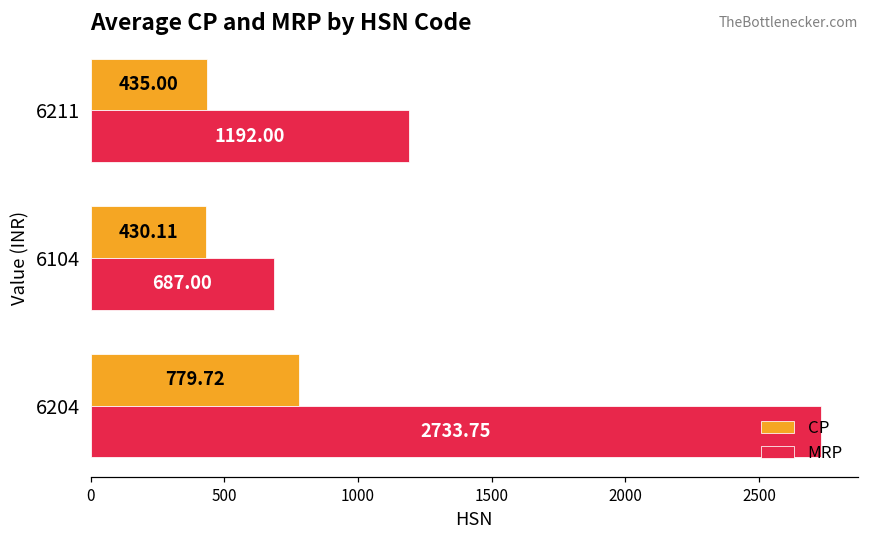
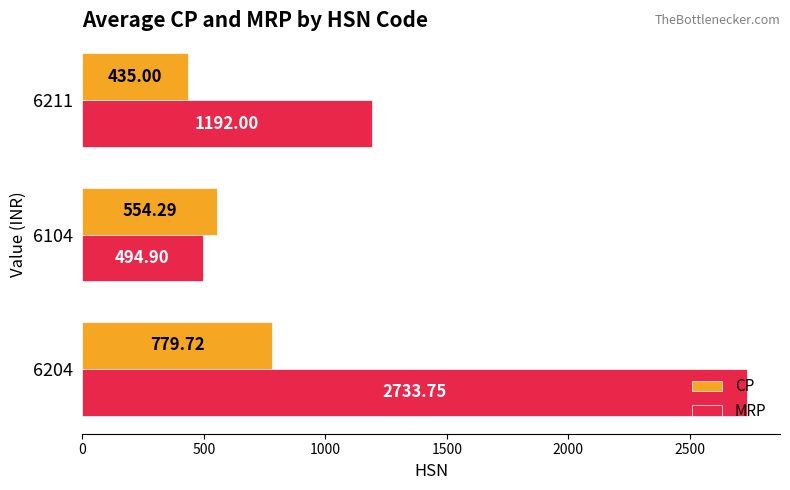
  {
    "CP": {
      "6211": 435.00,
-     "6104": 430.11,
+     "6104": 554.29,
      "6204": 779.72
    },
    "MRP": {
      "6211": 1192.00,
-     "6104": 687.00,
+     "6104": 494.90,
      "6204": 2733.75
    }
  }
